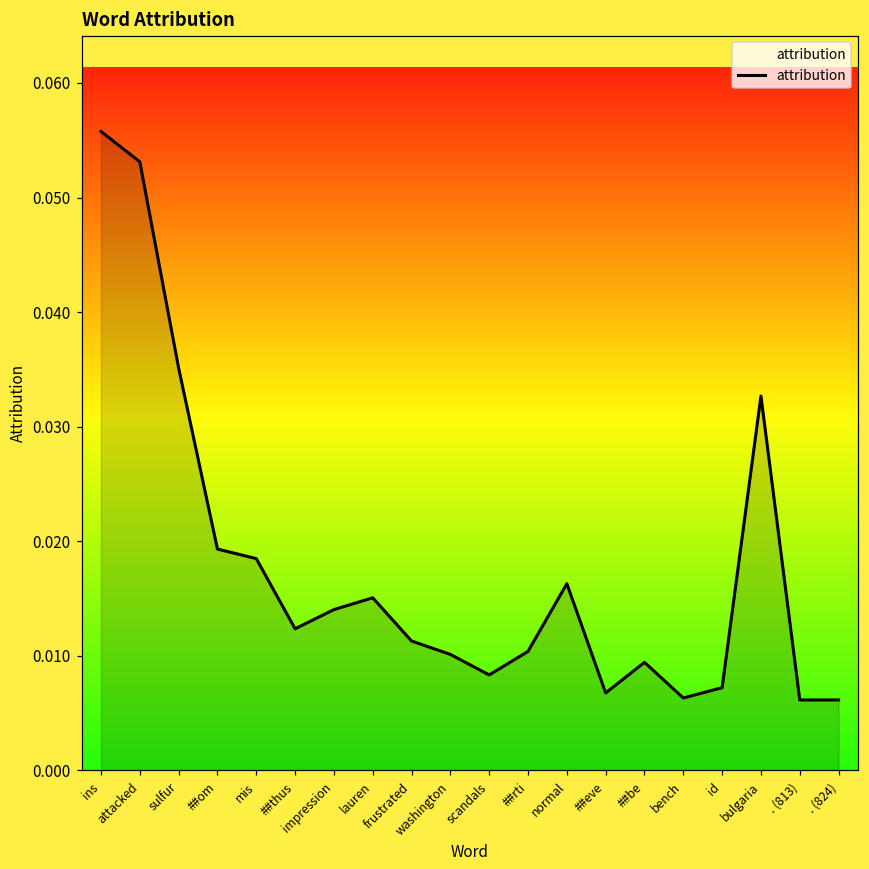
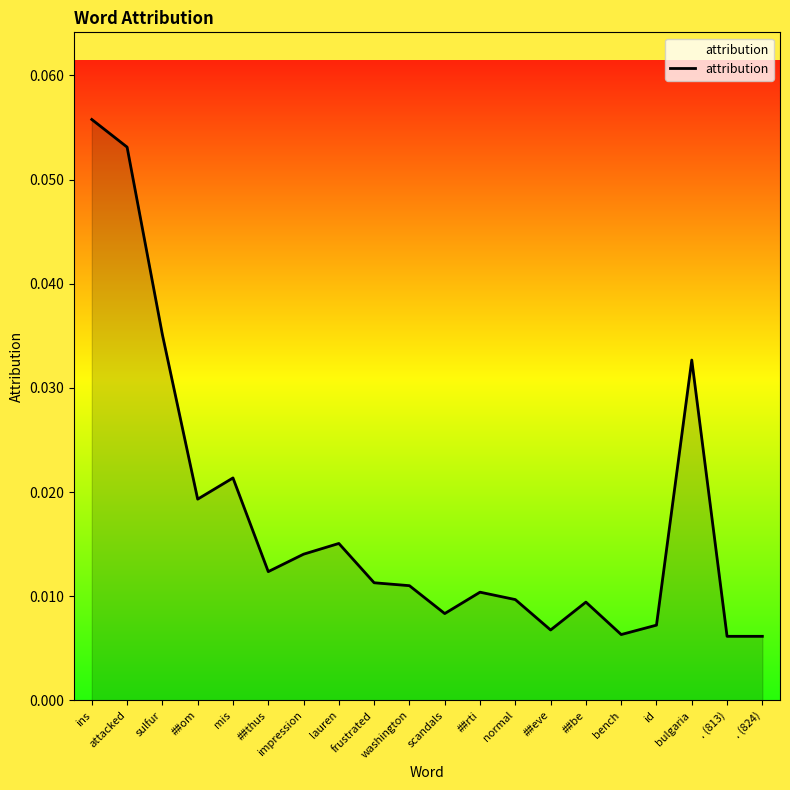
  {
    "ins": 0.0558,
    "attacked": 0.0531,
    "sulfur": 0.0351,
    "##om": 0.0193,
-   "mis": 0.0185,
+   "mis": 0.0214,
    "##thus": 0.0124,
    "impression": 0.0140,
    "lauren": 0.0151,
    "frustrated": 0.0113,
-   "washington": 0.0101,
+   "washington": 0.0110,
    "scandals": 0.0083,
    "##rti": 0.0104,
-   "normal": 0.0163,
+   "normal": 0.0097,
    "##eve": 0.0068,
    "##be": 0.0094,
    "bench": 0.0063,
    "id": 0.0072,
    "bulgaria": 0.0327,
    ". (813)": 0.0062,
    ". (824)": 0.0062
  }
